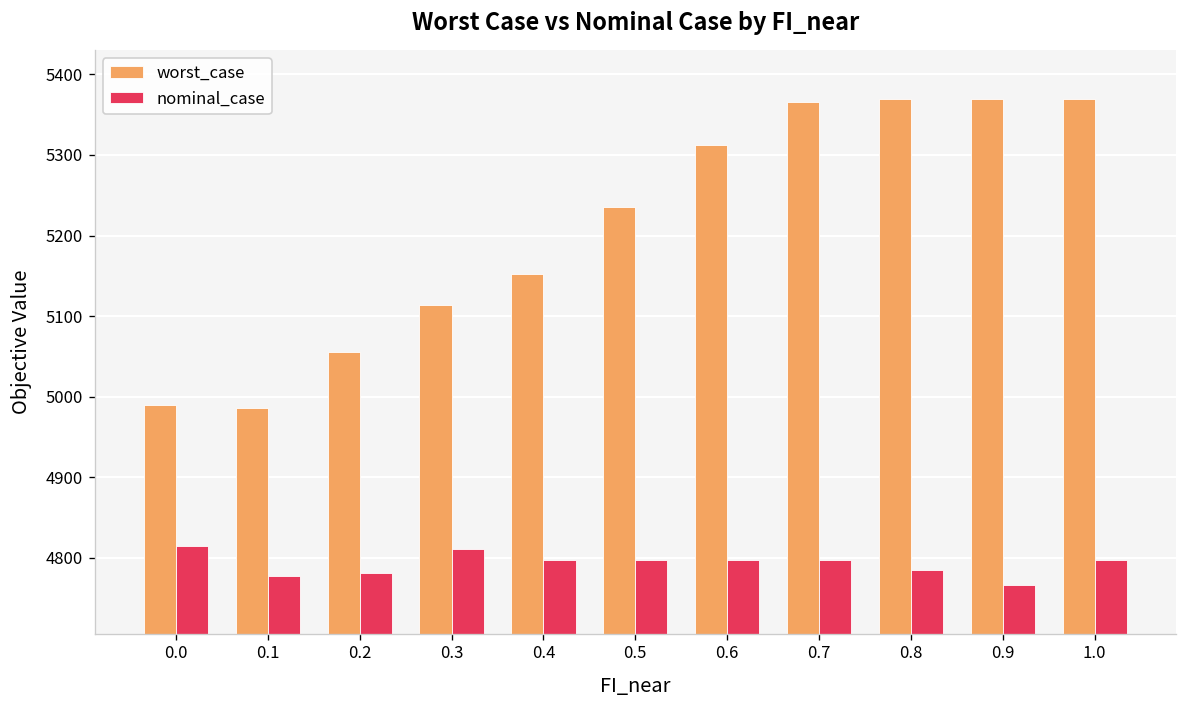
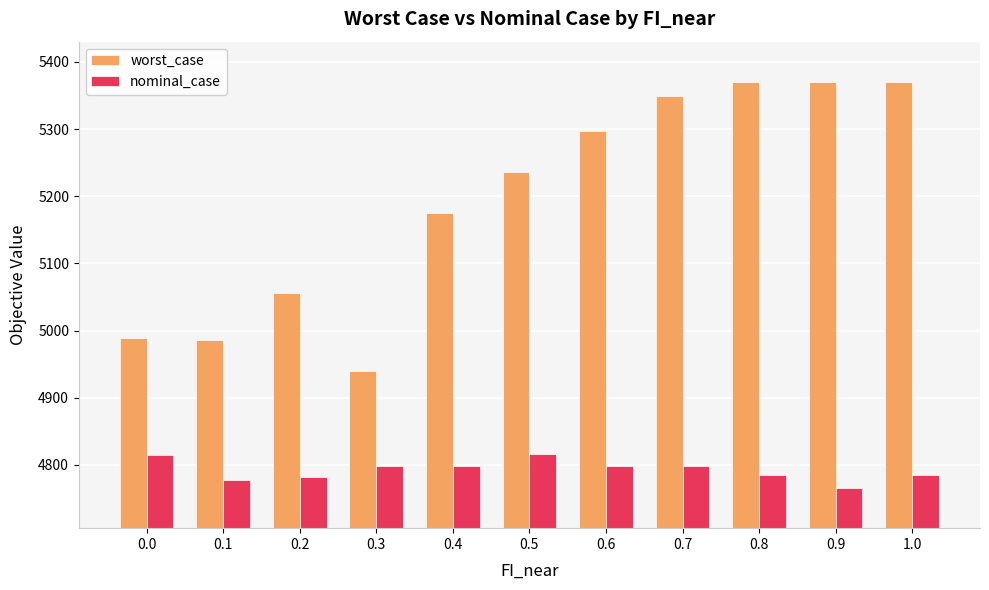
  {
    "worst_case": {
      "0.0": 4990,
      "0.1": 4990,
      "0.2": 5060,
-     "0.3": 5110,
-     "0.4": 5150,
+     "0.3": 4940,
+     "0.4": 5170,
      "0.5": 5240,
-     "0.6": 5310,
-     "0.7": 5370,
+     "0.6": 5300,
+     "0.7": 5350,
      "0.8": 5370,
      "0.9": 5370,
      "1.0": 5370
    },
    "nominal_case": {
      "0.0": 4810,
      "0.1": 4780,
      "0.2": 4780,
-     "0.3": 4810,
+     "0.3": 4800,
      "0.4": 4800,
-     "0.5": 4800,
+     "0.5": 4820,
      "0.6": 4800,
      "0.7": 4800,
      "0.8": 4780,
      "0.9": 4770,
-     "1.0": 4800
+     "1.0": 4790
    }
  }
